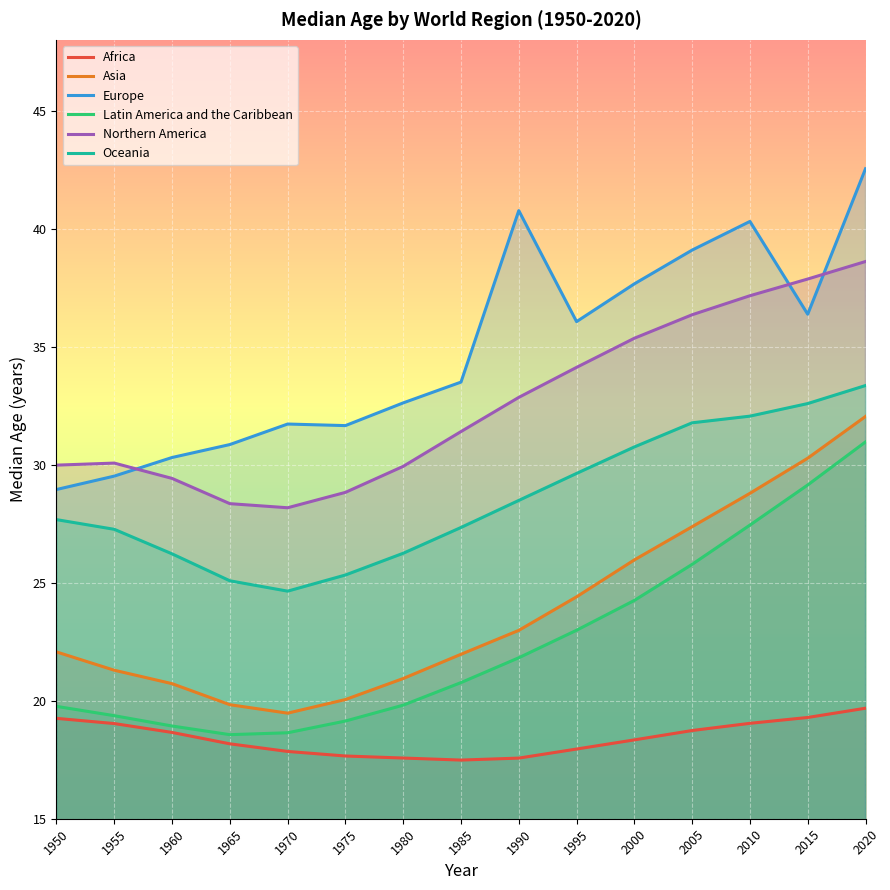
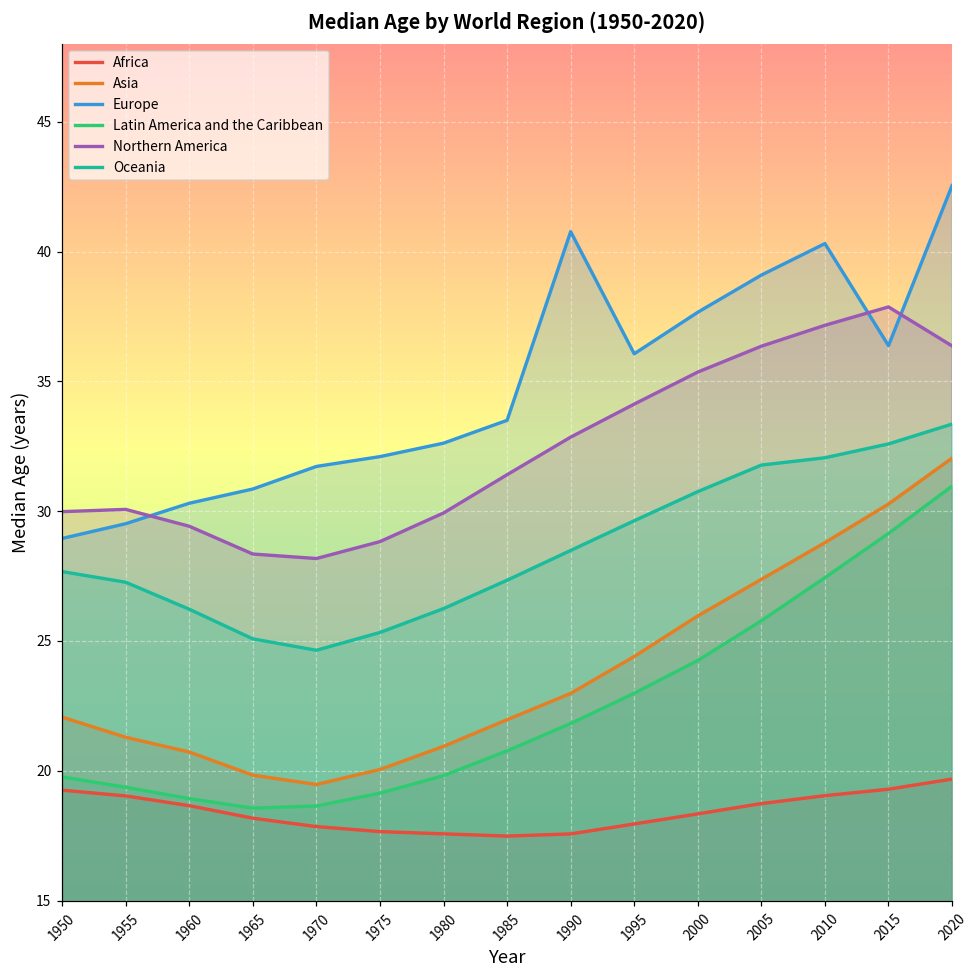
  {
    "Europe": {
      "1950": 28.9,
      "1955": 29.5,
      "1960": 30.3,
      "1965": 30.9,
      "1970": 31.7,
-     "1975": 31.7,
+     "1975": 32.1,
      "1980": 32.6,
      "1985": 33.5,
      "1990": 40.8,
      "1995": 36.1,
      "2000": 37.7,
      "2005": 39.1,
      "2010": 40.3,
      "2015": 36.4,
      "2020": 42.5
    },
    "Northern America": {
      "1950": 30.0,
      "1955": 30.1,
      "1960": 29.4,
      "1965": 28.3,
      "1970": 28.2,
      "1975": 28.8,
      "1980": 29.9,
      "1985": 31.4,
      "1990": 32.9,
      "1995": 34.1,
      "2000": 35.4,
      "2005": 36.4,
      "2010": 37.2,
      "2015": 37.9,
-     "2020": 38.6
+     "2020": 36.4
    }
  }
